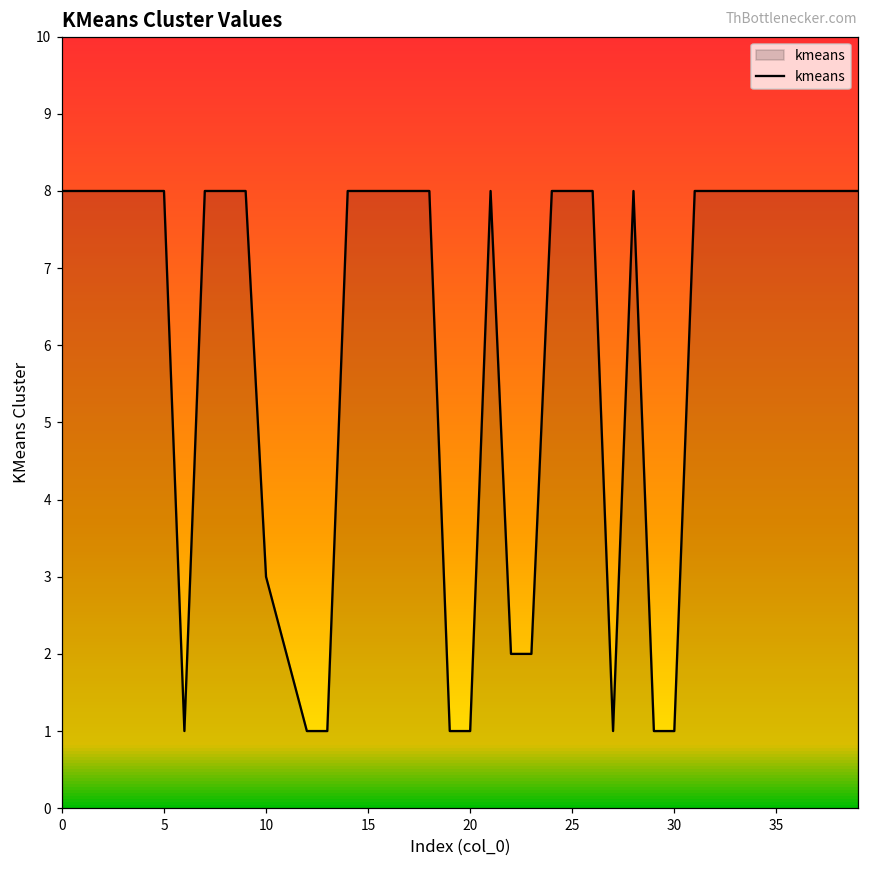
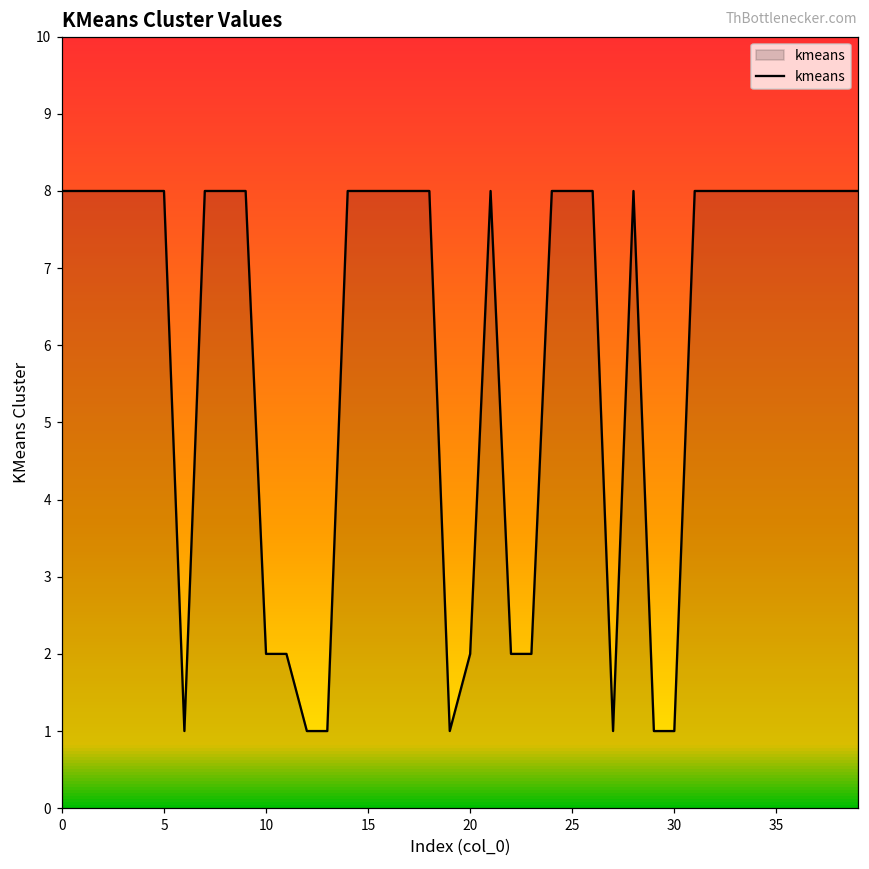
  {
    "0": 8,
    "5": 8,
-   "10": 3,
+   "10": 2,
    "15": 8,
-   "20": 1,
+   "20": 2,
    "25": 8,
    "30": 1,
    "35": 8
  }
